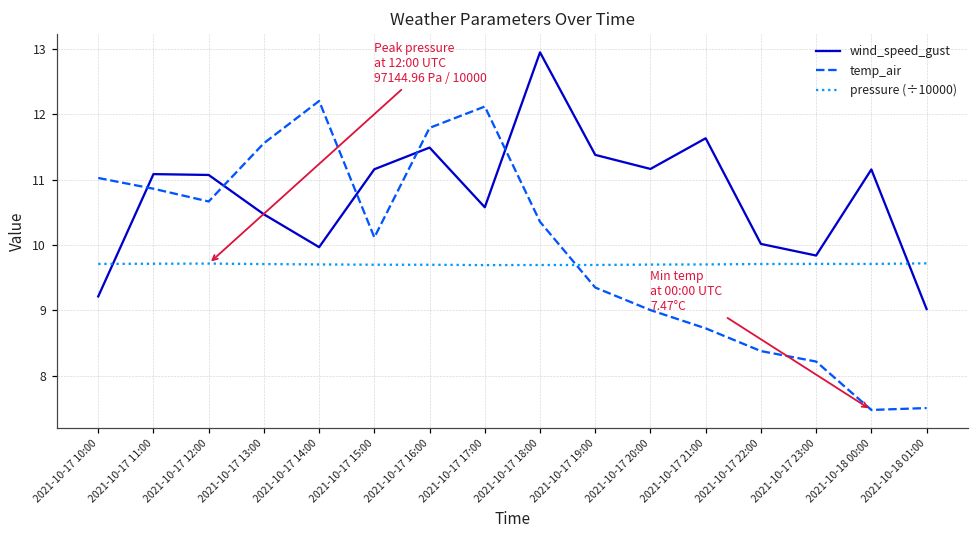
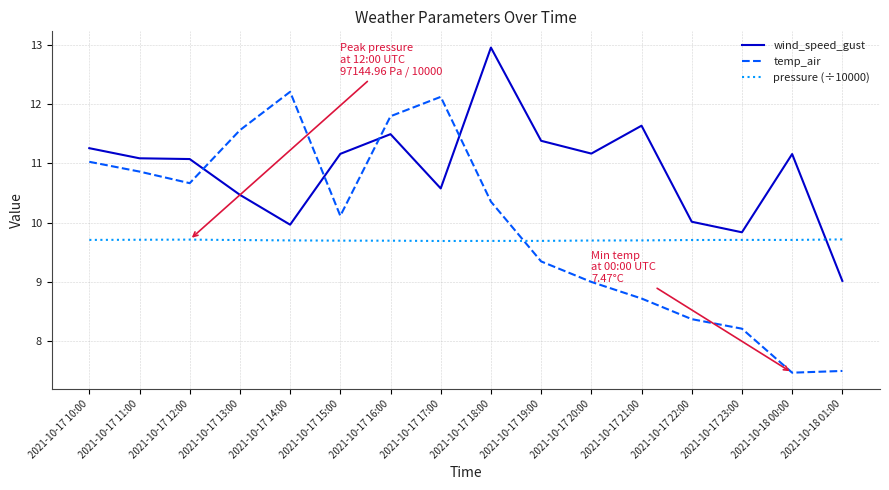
  {
    "wind_speed_gust": {
-     "2021-10-17 10:00": 9.2,
+     "2021-10-17 10:00": 11.3,
      "2021-10-17 11:00": 11.1,
      "2021-10-17 12:00": 11.1,
      "2021-10-17 18:00": 12.9,
      "2021-10-17 19:00": 11.4,
      "2021-10-17 20:00": 11.2,
      "2021-10-17 21:00": 11.6,
      "2021-10-17 22:00": 10.0,
      "2021-10-17 23:00": 9.8,
      "2021-10-18 00:00": 11.2,
      "2021-10-18 01:00": 9.0
    },
    "temp_air": {
      "2021-10-17 10:00": 11.0,
      "2021-10-17 11:00": 10.9,
      "2021-10-17 12:00": 10.7,
      "2021-10-17 18:00": 10.4,
      "2021-10-17 19:00": 9.3,
      "2021-10-18 00:00": 7.5,
      "2021-10-18 01:00": 7.5
    },
    "pressure (÷10000)": {
      "2021-10-17 10:00": 9.7,
      "2021-10-17 11:00": 9.7,
      "2021-10-17 12:00": 9.7,
      "2021-10-17 13:00": 9.7,
      "2021-10-17 14:00": 9.7,
      "2021-10-17 15:00": 9.7,
      "2021-10-17 16:00": 9.7,
      "2021-10-17 17:00": 9.7,
      "2021-10-17 18:00": 9.7,
      "2021-10-17 19:00": 9.7,
      "2021-10-17 20:00": 9.7,
      "2021-10-17 21:00": 9.7,
      "2021-10-17 22:00": 9.7,
      "2021-10-17 23:00": 9.7,
      "2021-10-18 00:00": 9.7,
      "2021-10-18 01:00": 9.7
    }
  }
